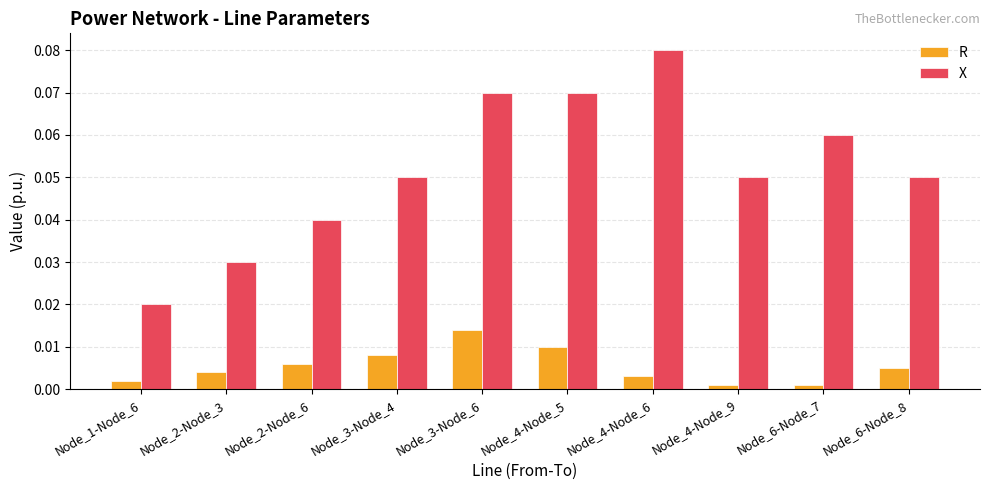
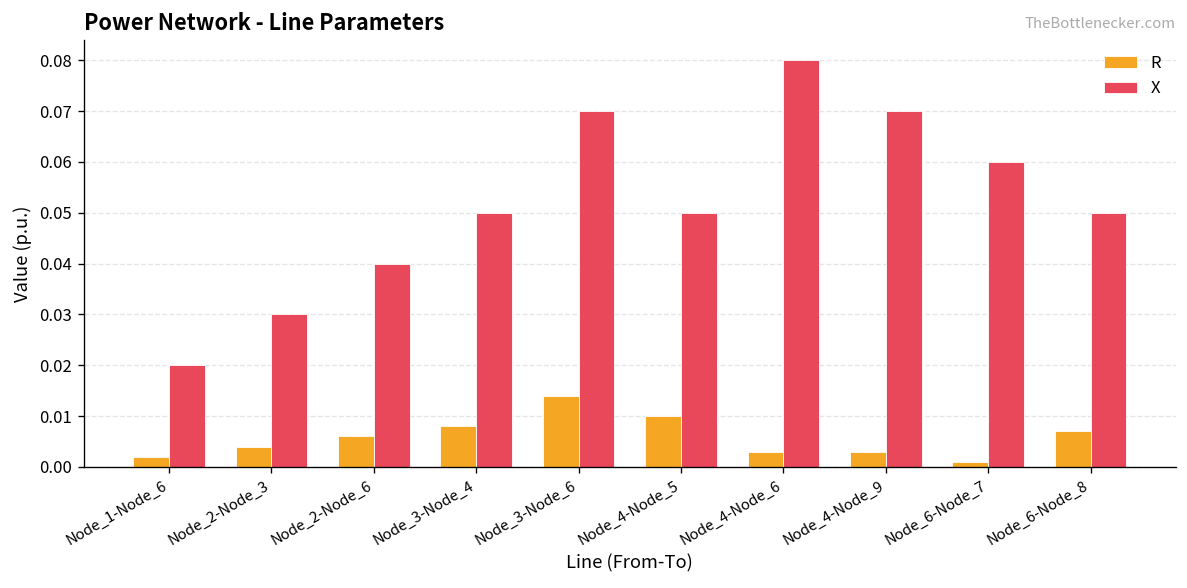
  {
    "R": {
      "Node_1-Node_6": 0.002,
      "Node_2-Node_3": 0.004,
      "Node_2-Node_6": 0.006,
      "Node_3-Node_4": 0.008,
      "Node_3-Node_6": 0.014,
      "Node_4-Node_5": 0.010,
      "Node_4-Node_6": 0.003,
-     "Node_4-Node_9": 0.001,
+     "Node_4-Node_9": 0.003,
      "Node_6-Node_7": 0.001,
-     "Node_6-Node_8": 0.005
+     "Node_6-Node_8": 0.007
    },
    "X": {
      "Node_1-Node_6": 0.02,
      "Node_2-Node_3": 0.03,
      "Node_2-Node_6": 0.04,
      "Node_3-Node_4": 0.05,
      "Node_3-Node_6": 0.07,
-     "Node_4-Node_5": 0.07,
+     "Node_4-Node_5": 0.05,
      "Node_4-Node_6": 0.08,
-     "Node_4-Node_9": 0.05,
+     "Node_4-Node_9": 0.07,
      "Node_6-Node_7": 0.06,
      "Node_6-Node_8": 0.05
    }
  }
